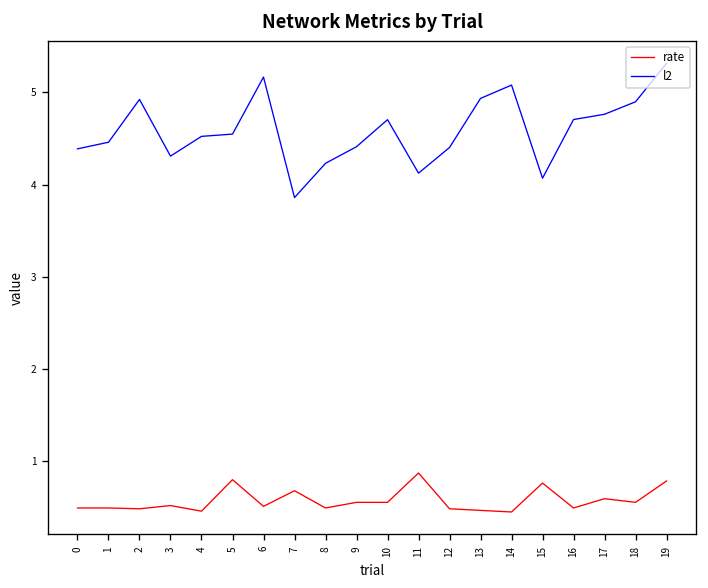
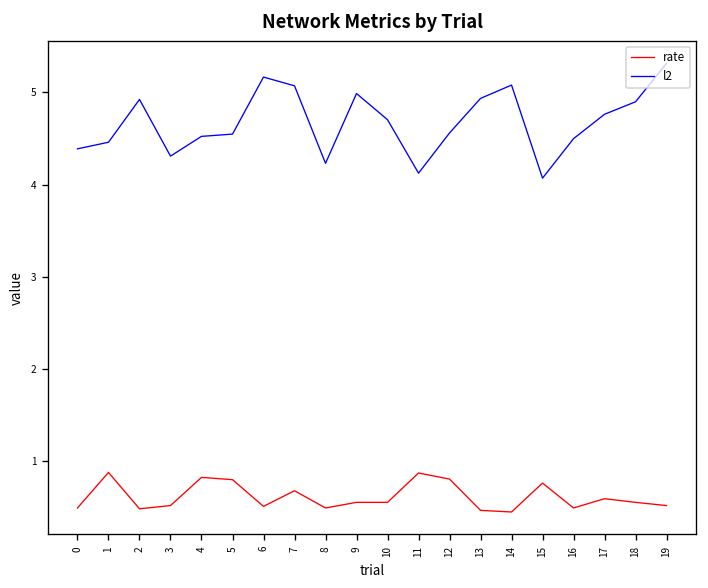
  {
    "rate": {
      "0": 0.5,
-     "1": 0.5,
+     "1": 0.9,
      "2": 0.5,
      "3": 0.5,
-     "4": 0.5,
+     "4": 0.8,
      "5": 0.8,
      "6": 0.5,
      "7": 0.7,
      "8": 0.5,
      "9": 0.6,
      "10": 0.6,
      "11": 0.9,
-     "12": 0.5,
+     "12": 0.8,
      "13": 0.5,
      "14": 0.5,
      "15": 0.8,
      "16": 0.5,
      "17": 0.6,
      "18": 0.6,
-     "19": 0.8
+     "19": 0.5
    },
    "l2": {
      "0": 4.4,
      "1": 4.5,
      "2": 4.9,
      "3": 4.3,
      "4": 4.5,
      "5": 4.5,
      "6": 5.2,
-     "7": 3.9,
+     "7": 5.1,
      "8": 4.2,
-     "9": 4.4,
+     "9": 5.0,
      "10": 4.7,
      "11": 4.1,
-     "12": 4.4,
+     "12": 4.6,
      "13": 4.9,
      "14": 5.1,
      "15": 4.1,
-     "16": 4.7,
+     "16": 4.5,
      "17": 4.8,
      "18": 4.9
    }
  }
